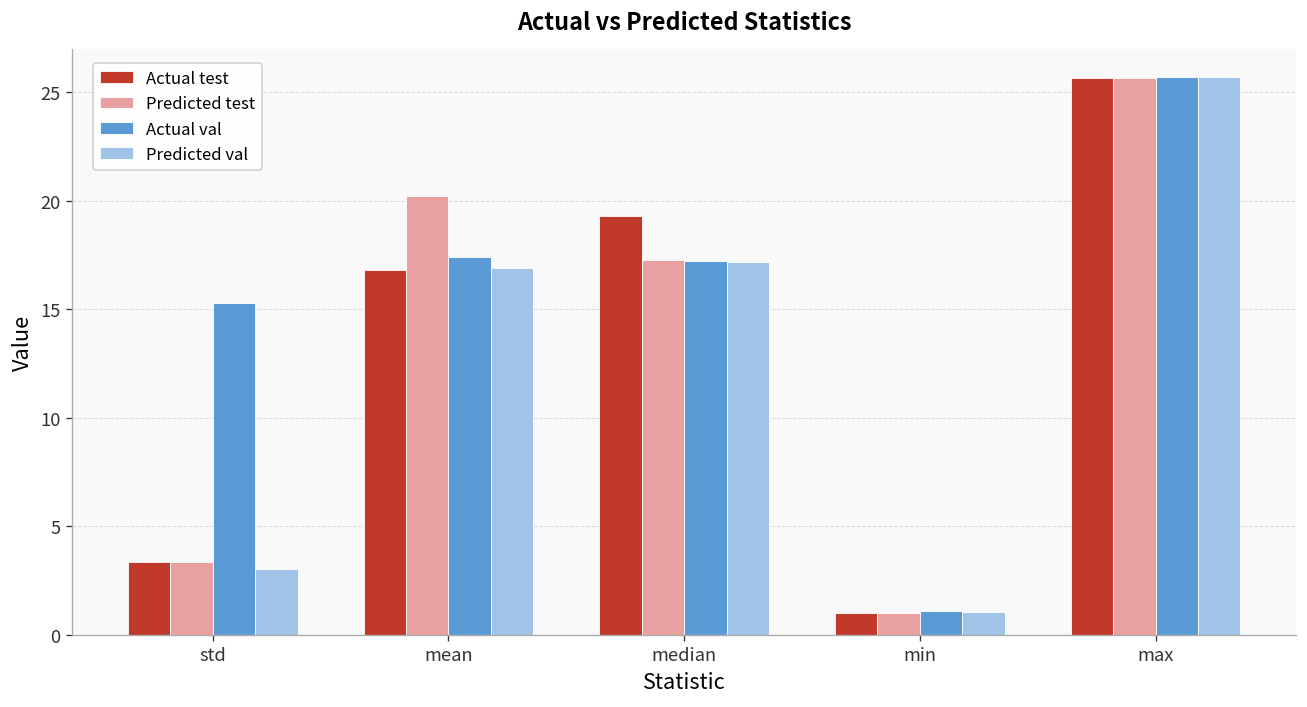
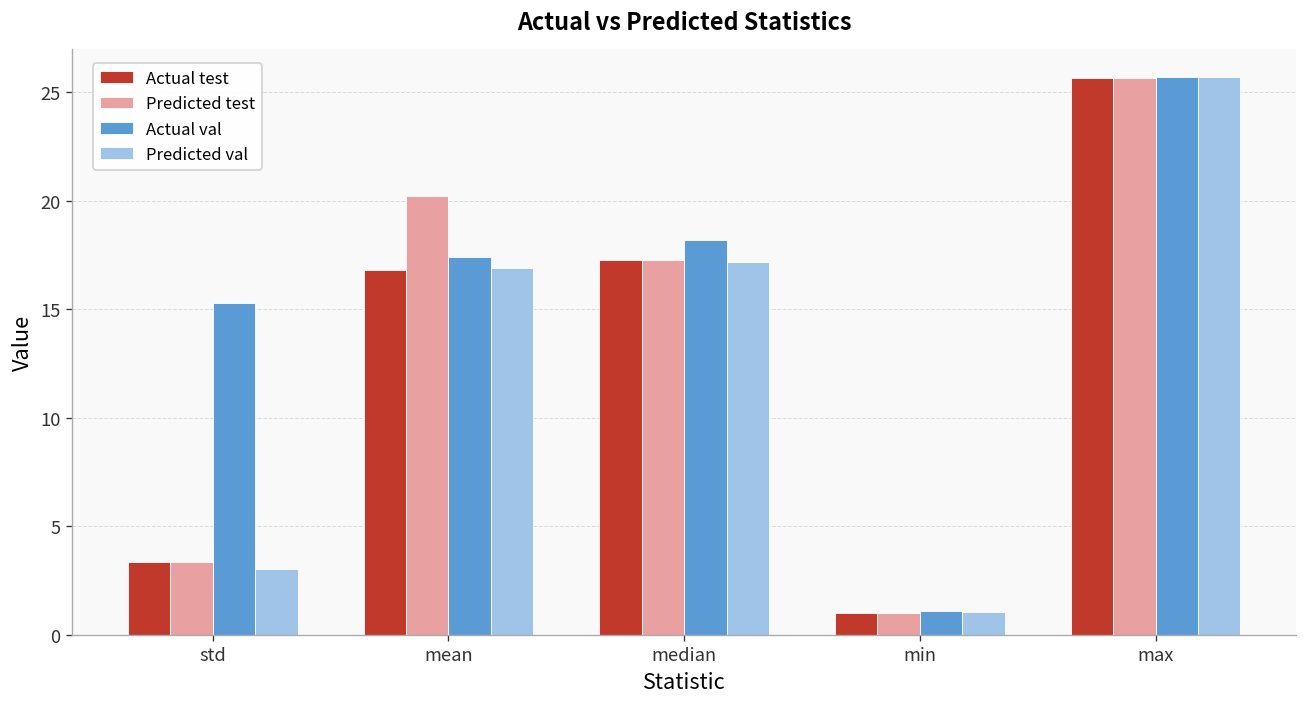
  {
    "Actual test": {
      "std": 3.4,
      "mean": 16.8,
-     "median": 19.3,
+     "median": 17.3,
      "min": 1.0,
      "max": 25.6
    },
    "Predicted test": {
      "std": 3.4,
      "mean": 20.2,
      "median": 17.3,
      "min": 1.0,
      "max": 25.7
    },
    "Actual val": {
      "std": 15.3,
      "mean": 17.4,
-     "median": 17.2,
+     "median": 18.2,
      "min": 1.1,
      "max": 25.7
    },
    "Predicted val": {
      "std": 3.0,
      "mean": 16.9,
      "median": 17.2,
      "min": 1.0,
      "max": 25.7
    }
  }
